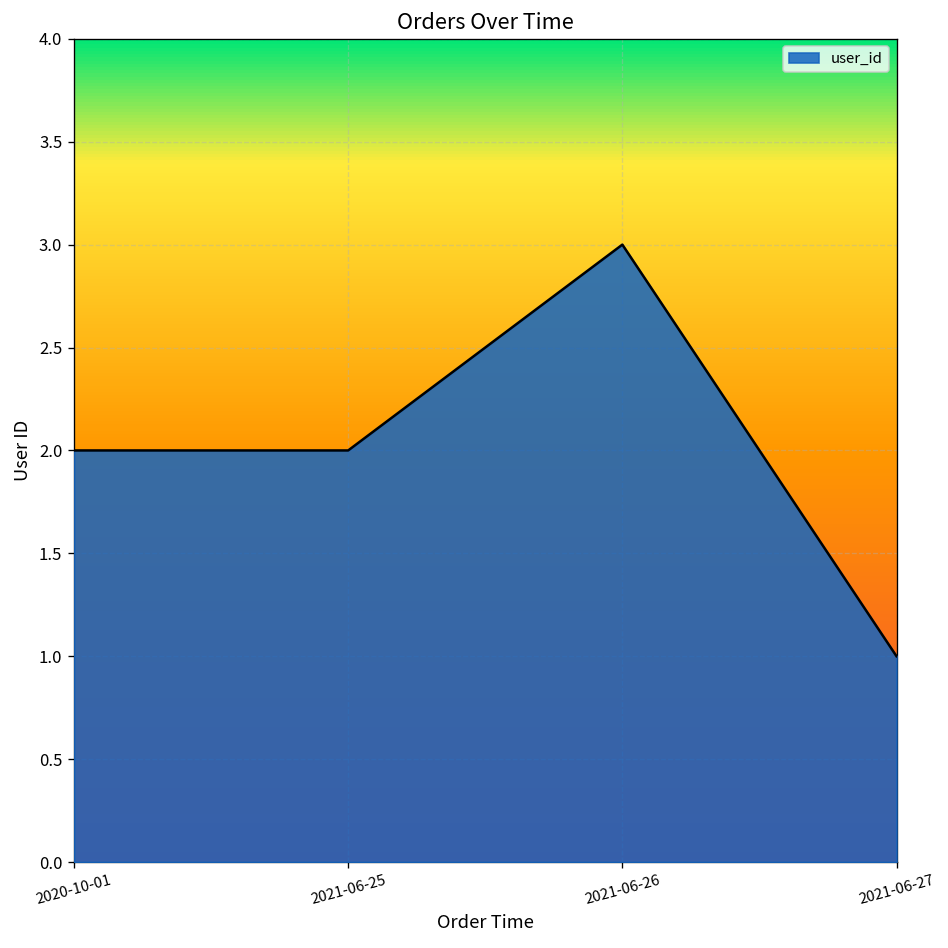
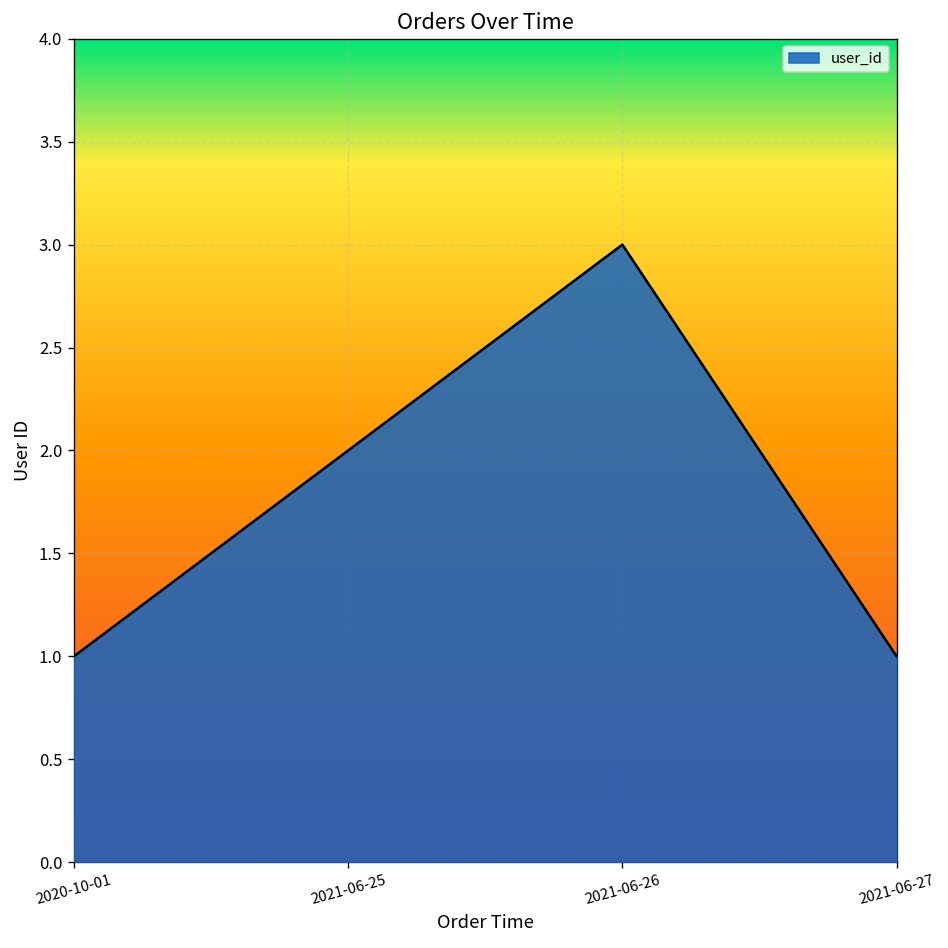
  {
-   "2020-10-01": 2,
+   "2020-10-01": 1,
    "2021-06-25": 2,
    "2021-06-26": 3,
    "2021-06-27": 1
  }
